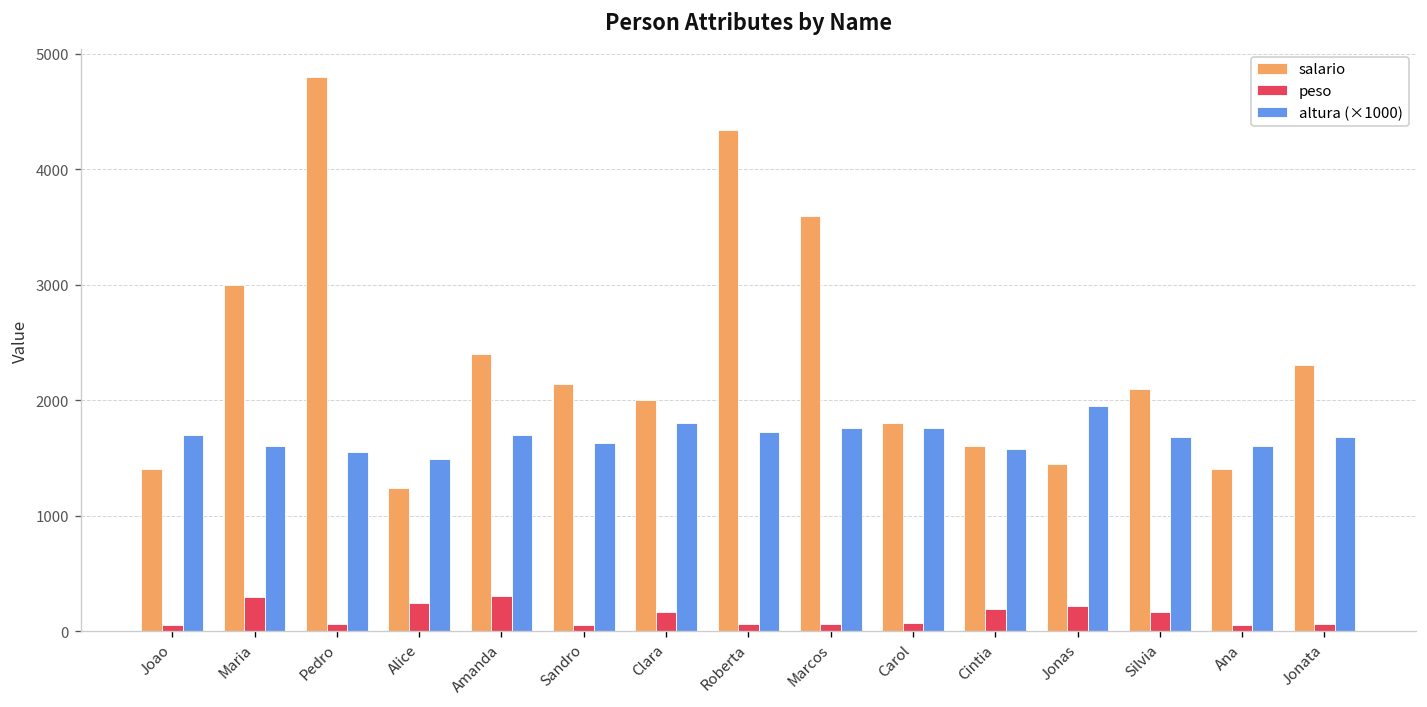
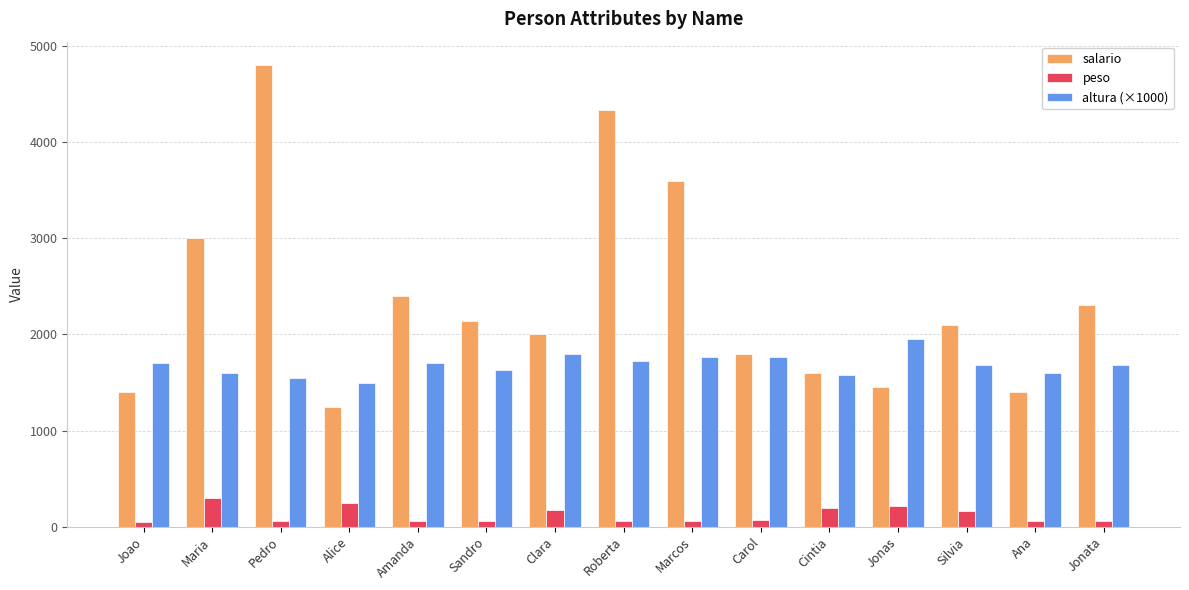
  {
    "salario": {
      "Joao": 1400,
      "Maria": 3000,
      "Pedro": 4800,
      "Alice": 1200,
      "Amanda": 2400,
      "Sandro": 2100,
      "Clara": 2000,
      "Roberta": 4300,
      "Marcos": 3600,
      "Carol": 1800,
      "Cintia": 1600,
      "Jonas": 1500,
      "Silvia": 2100,
      "Ana": 1400,
      "Jonata": 2300
    },
    "peso": {
      "Joao": 100,
      "Maria": 300,
      "Pedro": 100,
      "Alice": 200,
-     "Amanda": 300,
+     "Amanda": 100,
      "Sandro": 100,
      "Clara": 200,
      "Roberta": 100,
      "Marcos": 100,
      "Carol": 100,
      "Cintia": 200,
      "Jonas": 200,
      "Silvia": 200,
      "Ana": 100,
      "Jonata": 100
    },
    "altura (×1000)": {
      "Joao": 1700,
      "Maria": 1600,
      "Pedro": 1600,
      "Alice": 1500,
      "Amanda": 1700,
      "Sandro": 1600,
      "Clara": 1800,
      "Roberta": 1700,
      "Marcos": 1800,
      "Carol": 1800,
      "Cintia": 1600,
      "Jonas": 2000,
      "Silvia": 1700,
      "Ana": 1600,
      "Jonata": 1700
    }
  }
